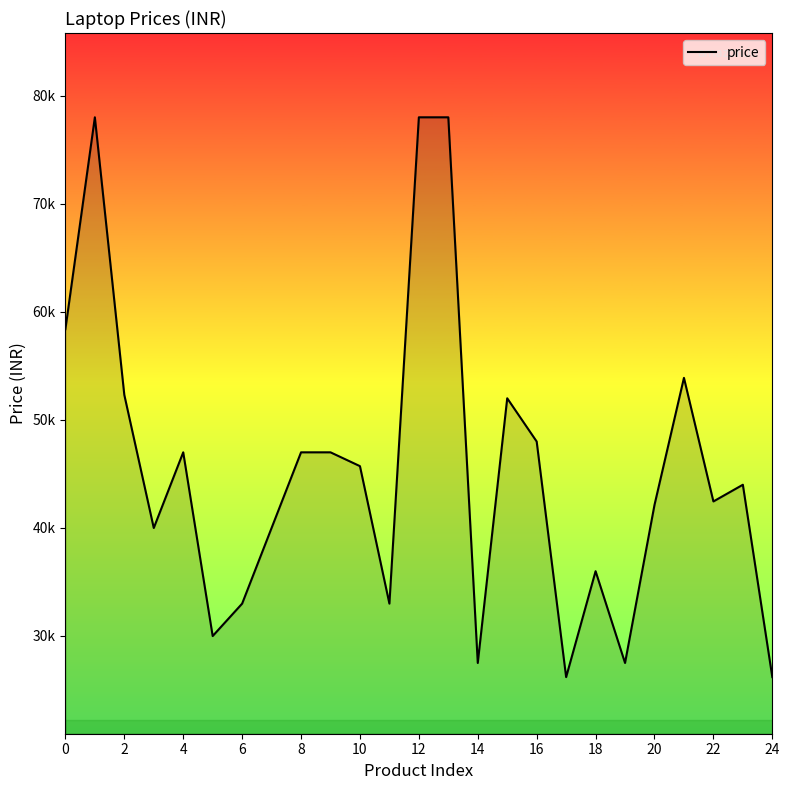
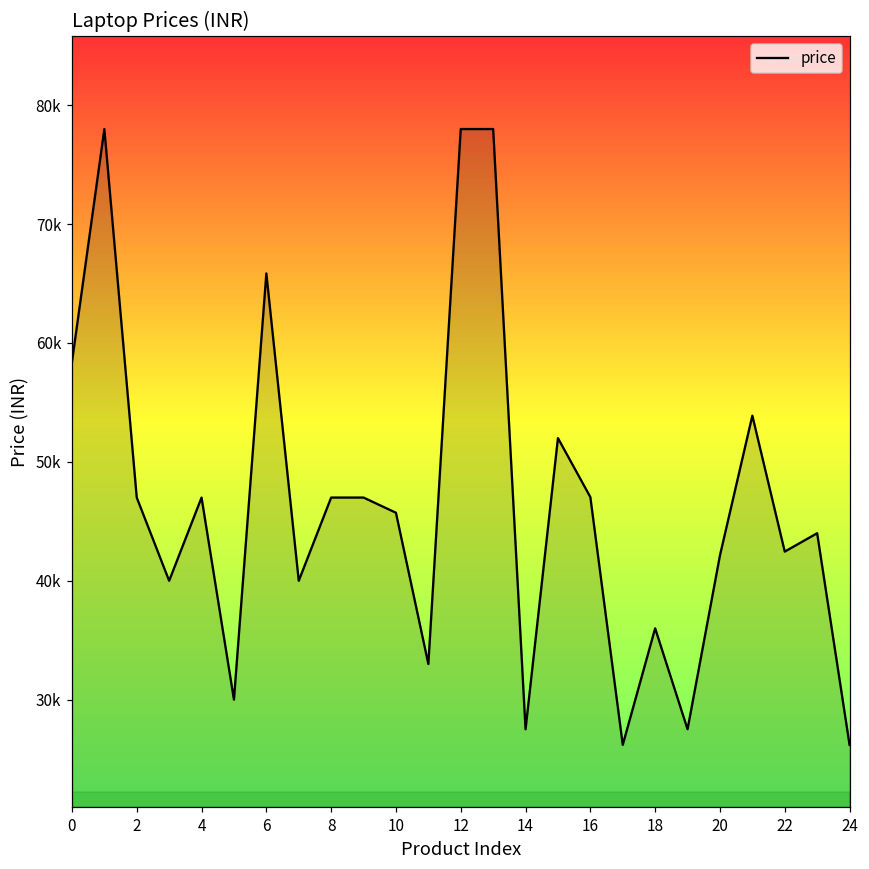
  {
    "0": 58400,
-   "2": 52300,
+   "2": 47000,
    "4": 47000,
-   "6": 33000,
+   "6": 65800,
    "8": 47000,
    "10": 45700,
    "12": 78000,
    "14": 27500,
-   "16": 48000,
+   "16": 47000,
    "18": 36000,
    "20": 42100,
    "22": 42400,
    "24": 26200
  }
